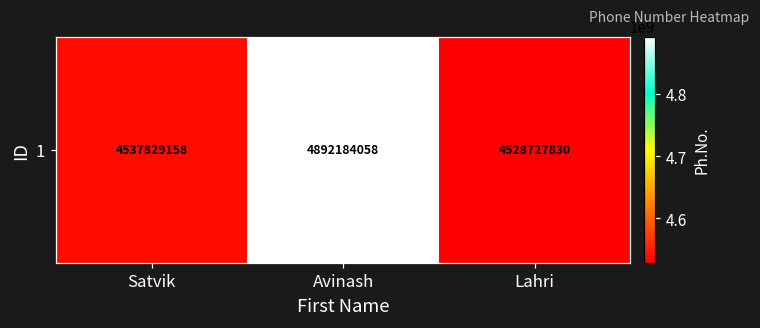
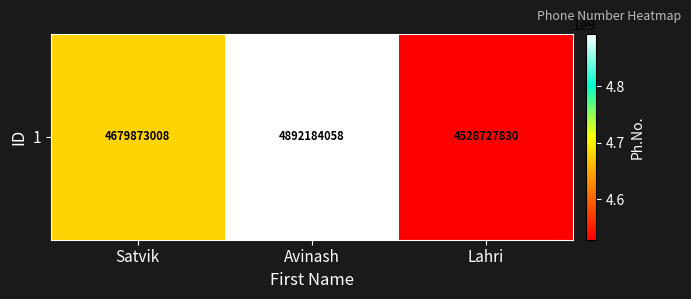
  {
    "1": {
-     "Satvik": 4537829158,
+     "Satvik": 4679873008,
      "Avinash": 4892184058,
      "Lahri": 4528727830
    }
  }
